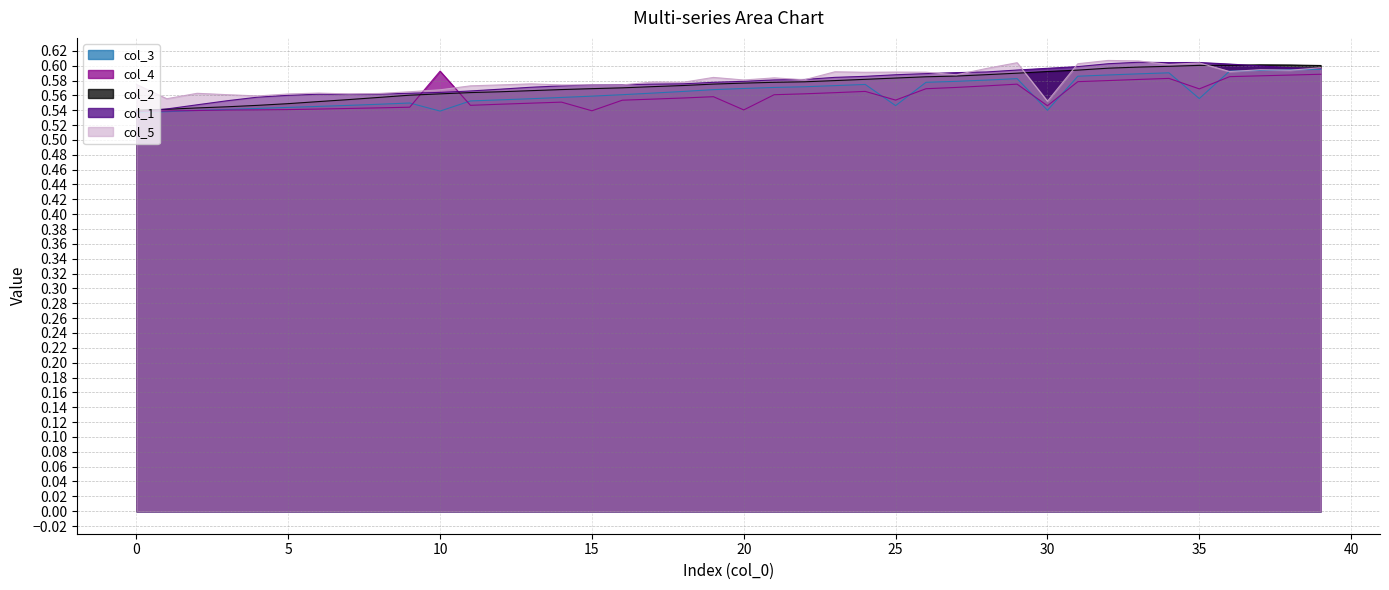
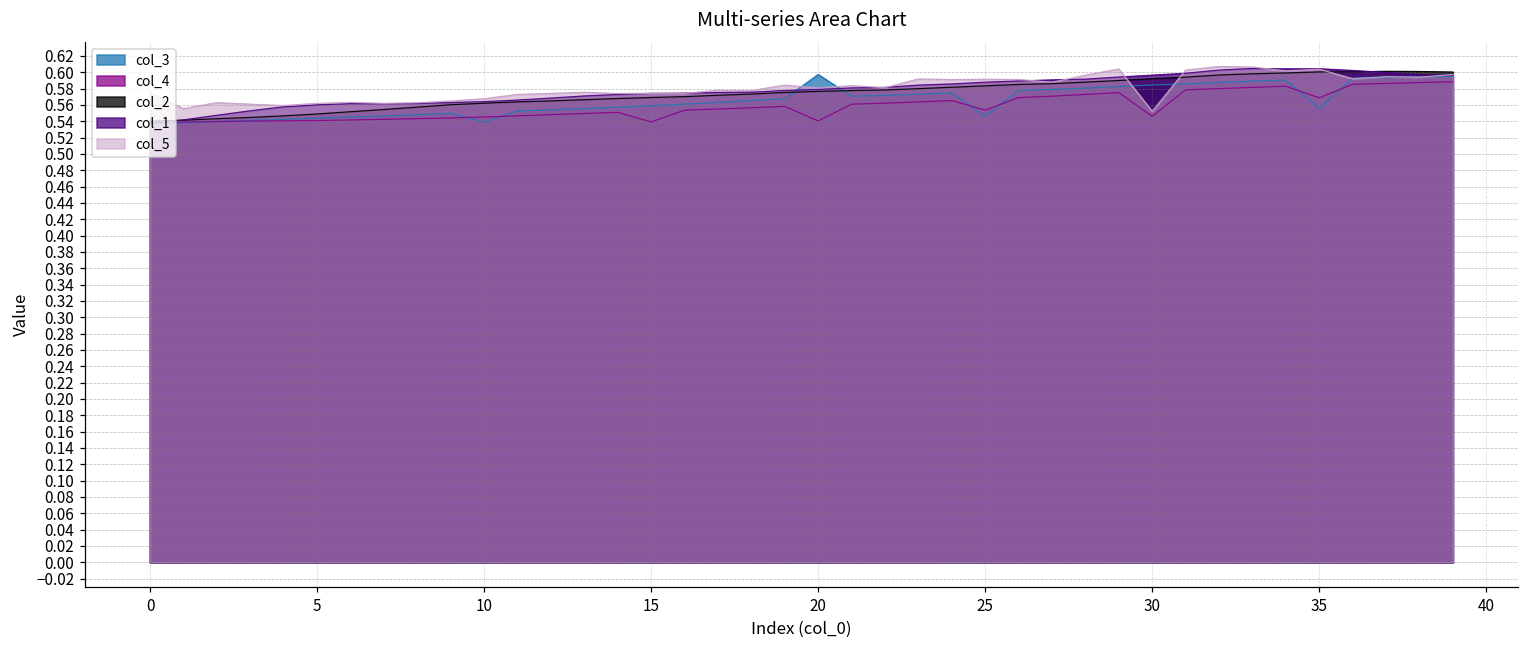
  {
    "col_3": {
      "10": 0.54,
      "15": 0.56,
-     "20": 0.57,
+     "20": 0.60,
      "25": 0.55,
-     "30": 0.54,
+     "30": 0.58,
      "35": 0.56
    },
    "col_4": {
-     "10": 0.59,
+     "10": 0.55,
      "15": 0.54,
      "20": 0.54,
      "25": 0.55,
      "30": 0.55,
      "35": 0.57
    },
    "col_2": {
      "5": 0.55,
      "15": 0.57,
      "25": 0.58,
      "30": 0.59,
      "35": 0.60
    },
    "col_1": {
      "25": 0.59,
      "30": 0.60
    },
    "col_5": {
      "10": 0.57,
      "25": 0.59,
      "30": 0.55
    }
  }
